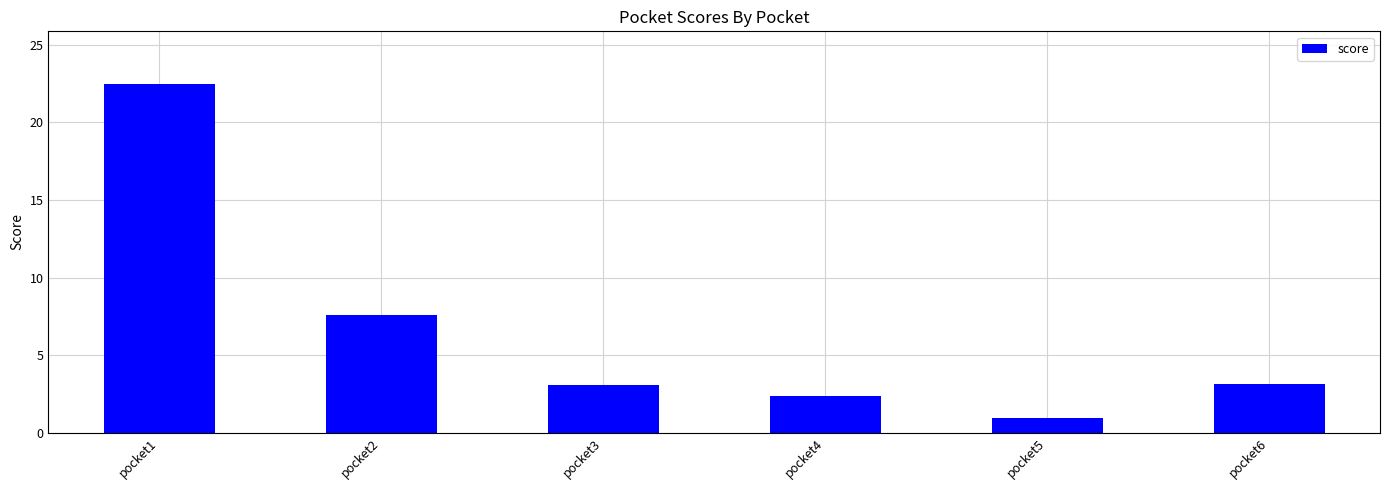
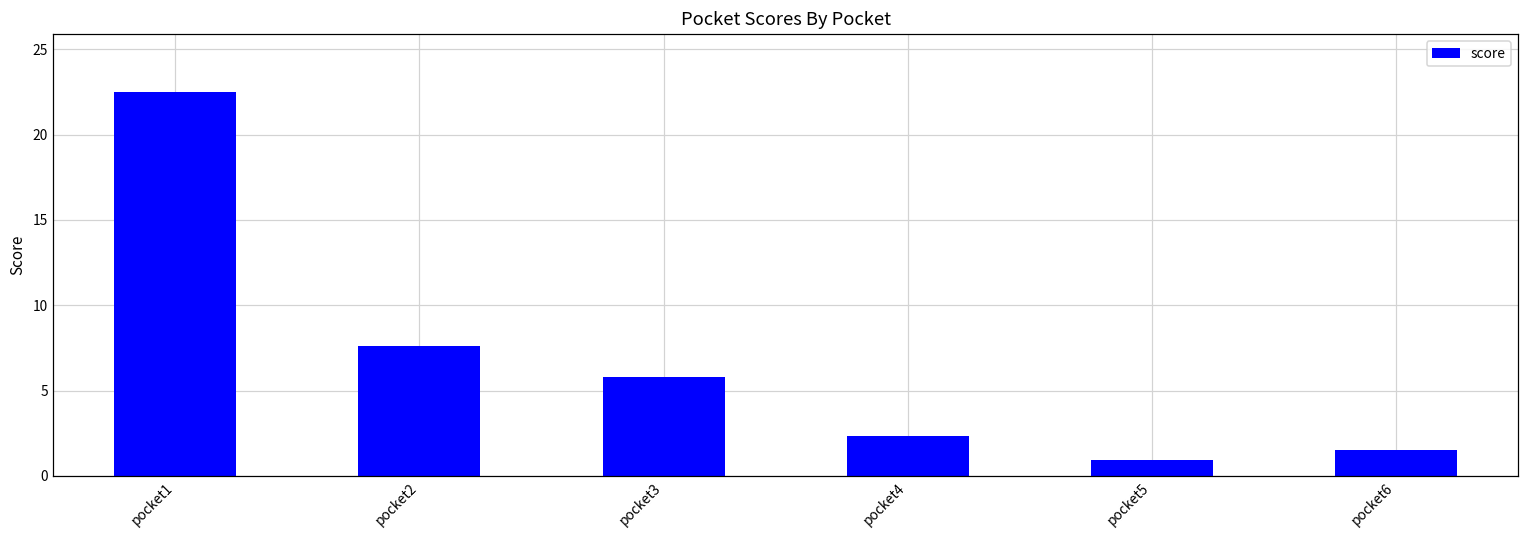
  {
    "pocket1": 22.5,
    "pocket2": 7.6,
-   "pocket3": 3.1,
+   "pocket3": 5.8,
    "pocket4": 2.4,
    "pocket5": 0.9,
-   "pocket6": 3.1
+   "pocket6": 1.5
  }
